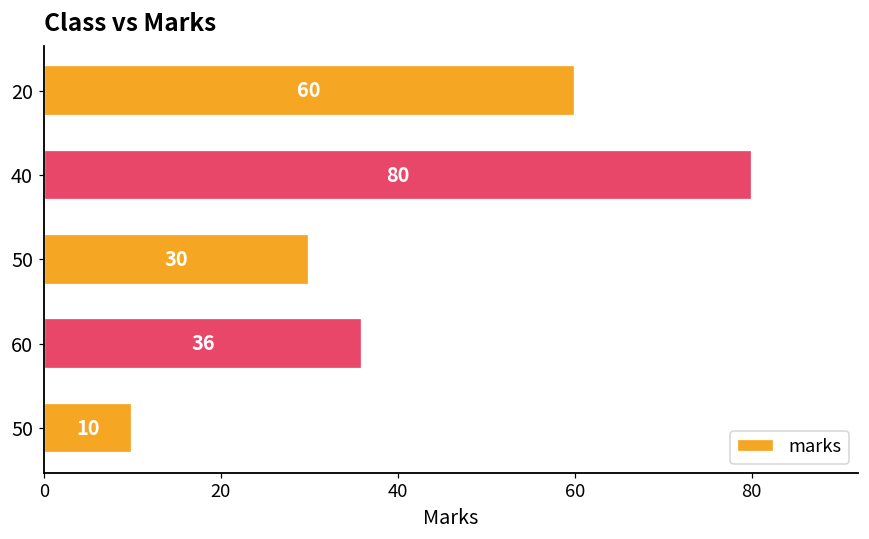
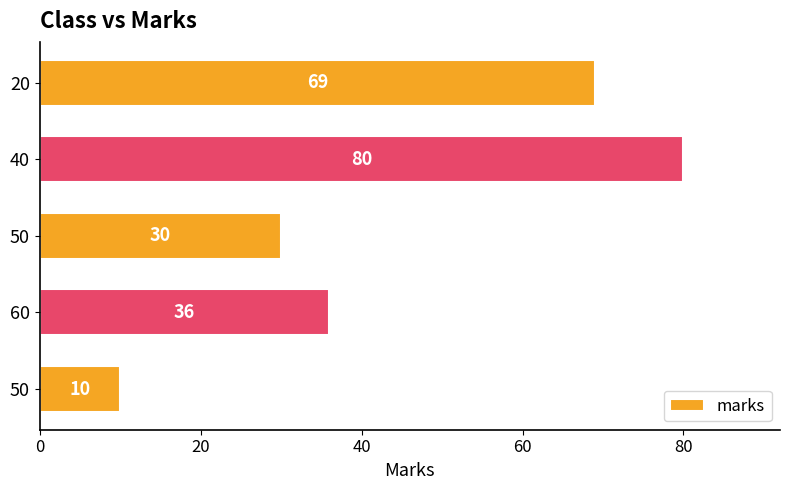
  {
-   "20": 60,
+   "20": 69,
    "40": 80,
    "60": 36
  }
